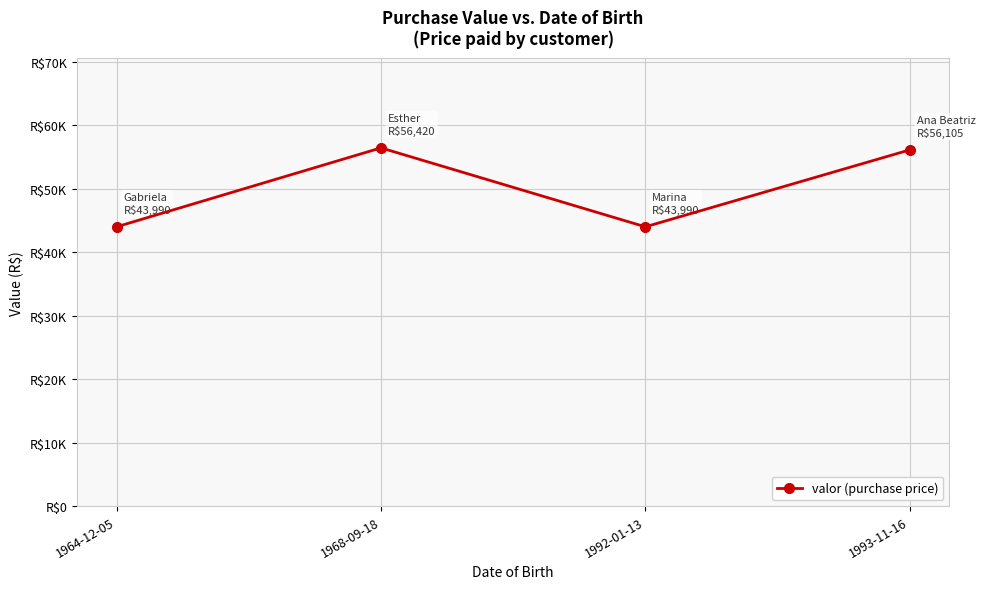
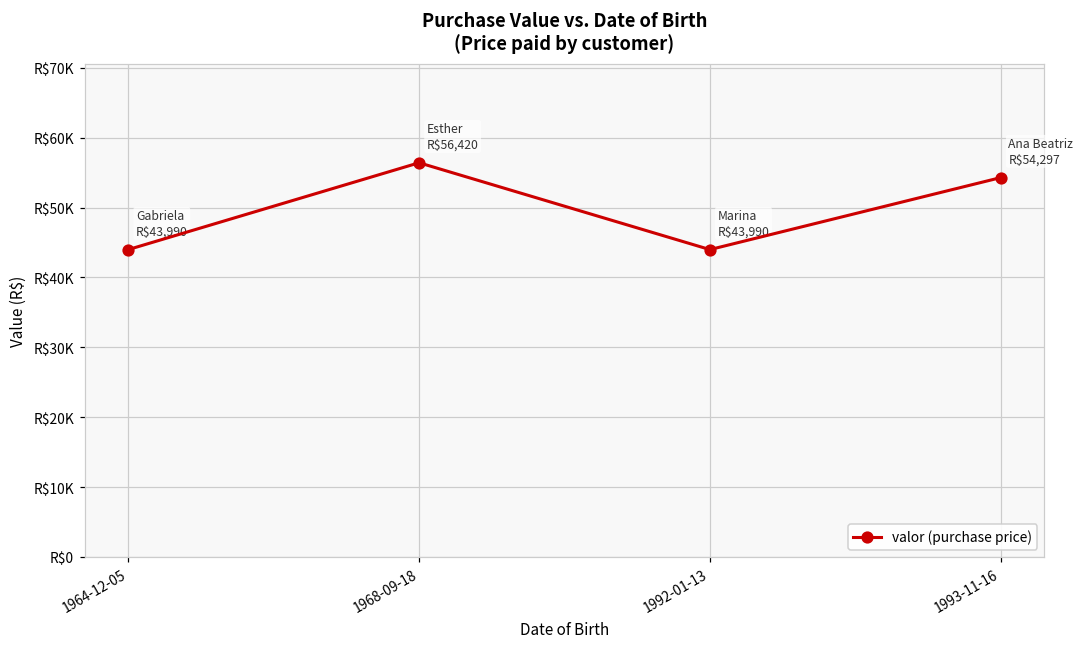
  {
-   "1993-11-16": "$56,105"
+   "1993-11-16": "$54,297"
  }
